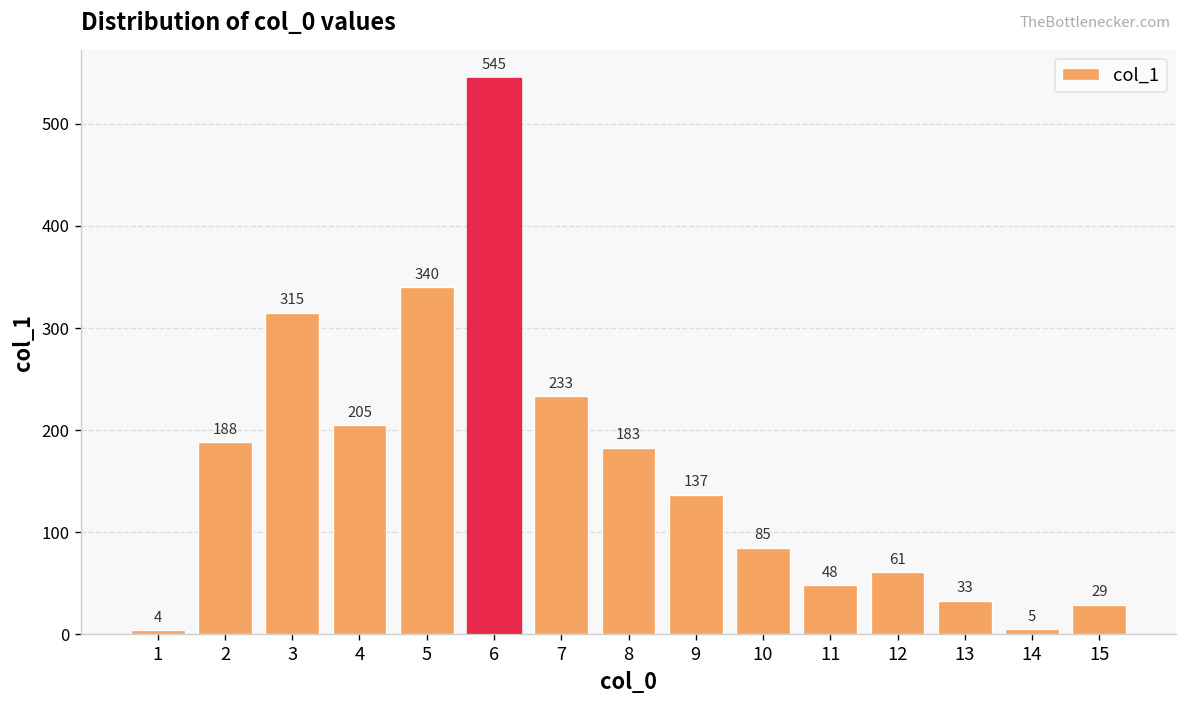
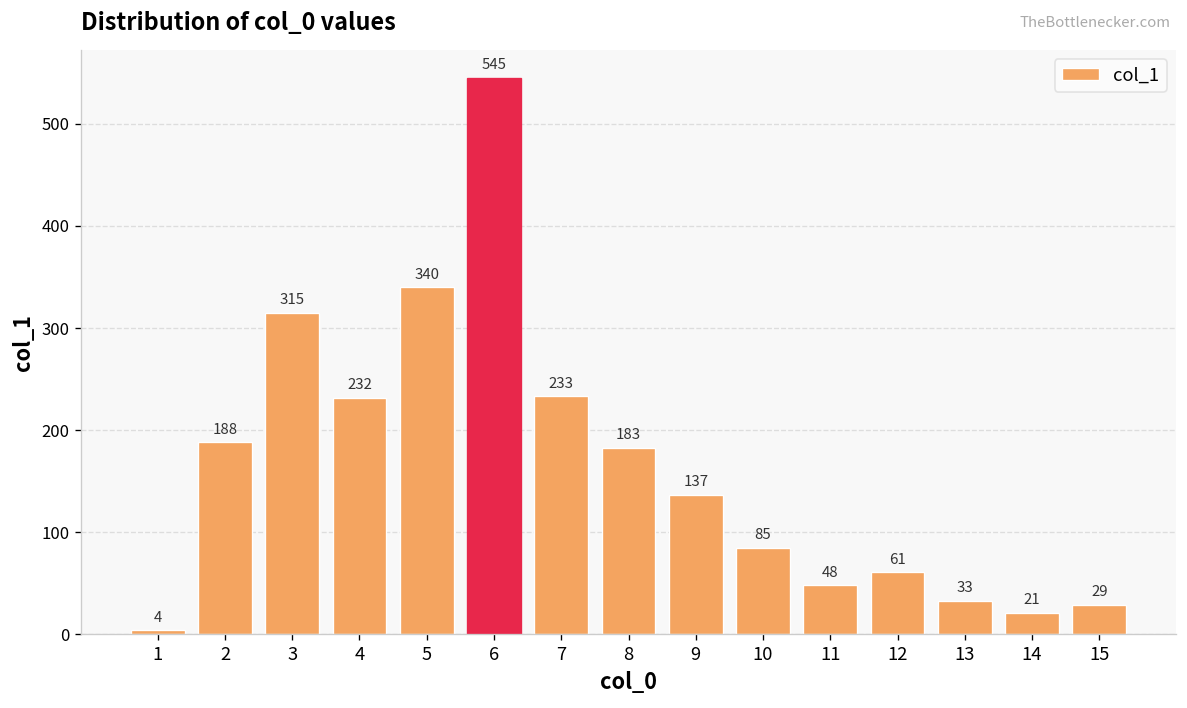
  {
    "1": 4,
    "2": 188,
    "3": 315,
-   "4": 205,
+   "4": 232,
    "5": 340,
    "6": 545,
    "7": 233,
    "8": 183,
    "9": 137,
    "10": 85,
    "11": 48,
    "12": 61,
    "13": 33,
-   "14": 5,
+   "14": 21,
    "15": 29
  }
